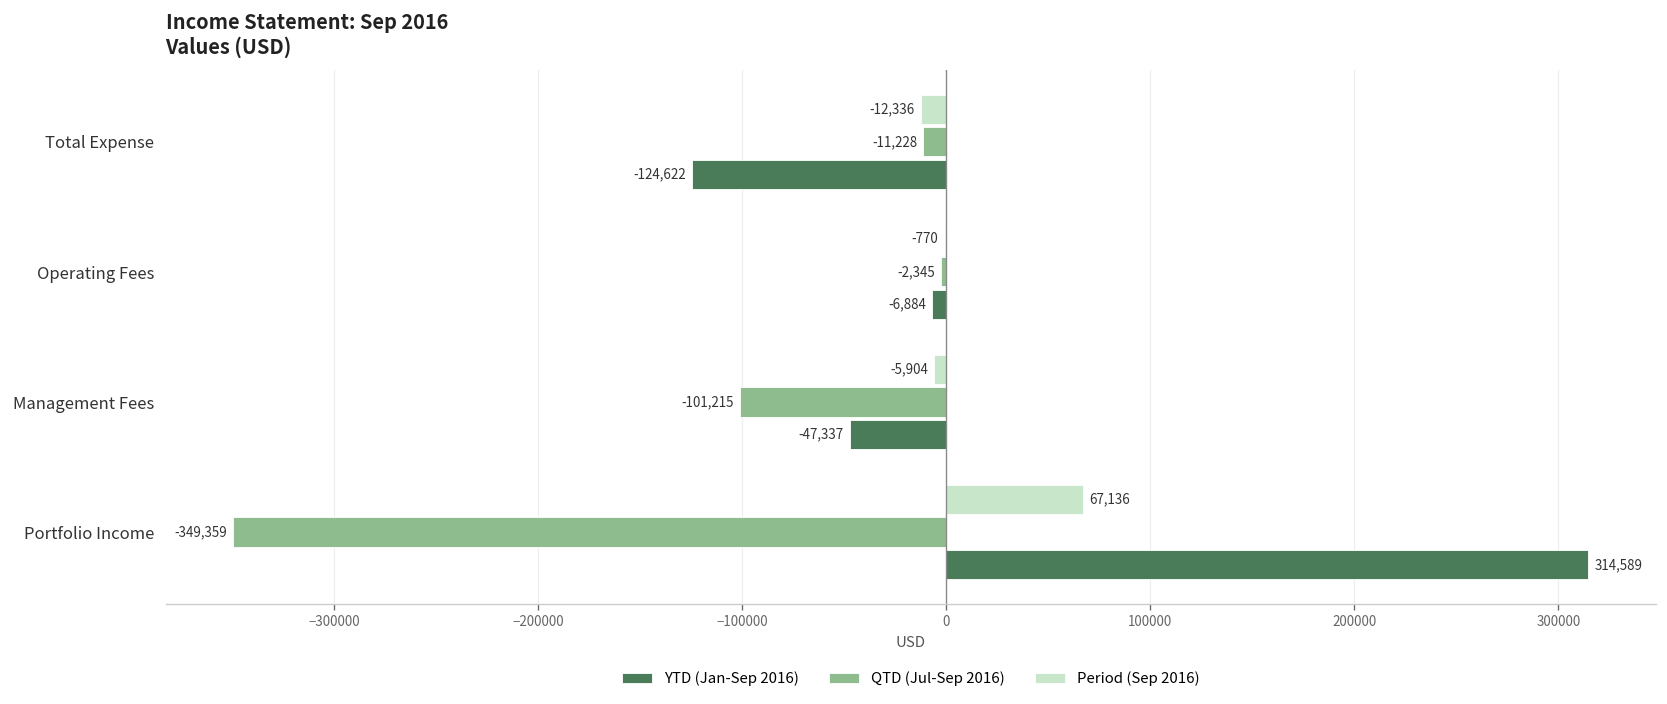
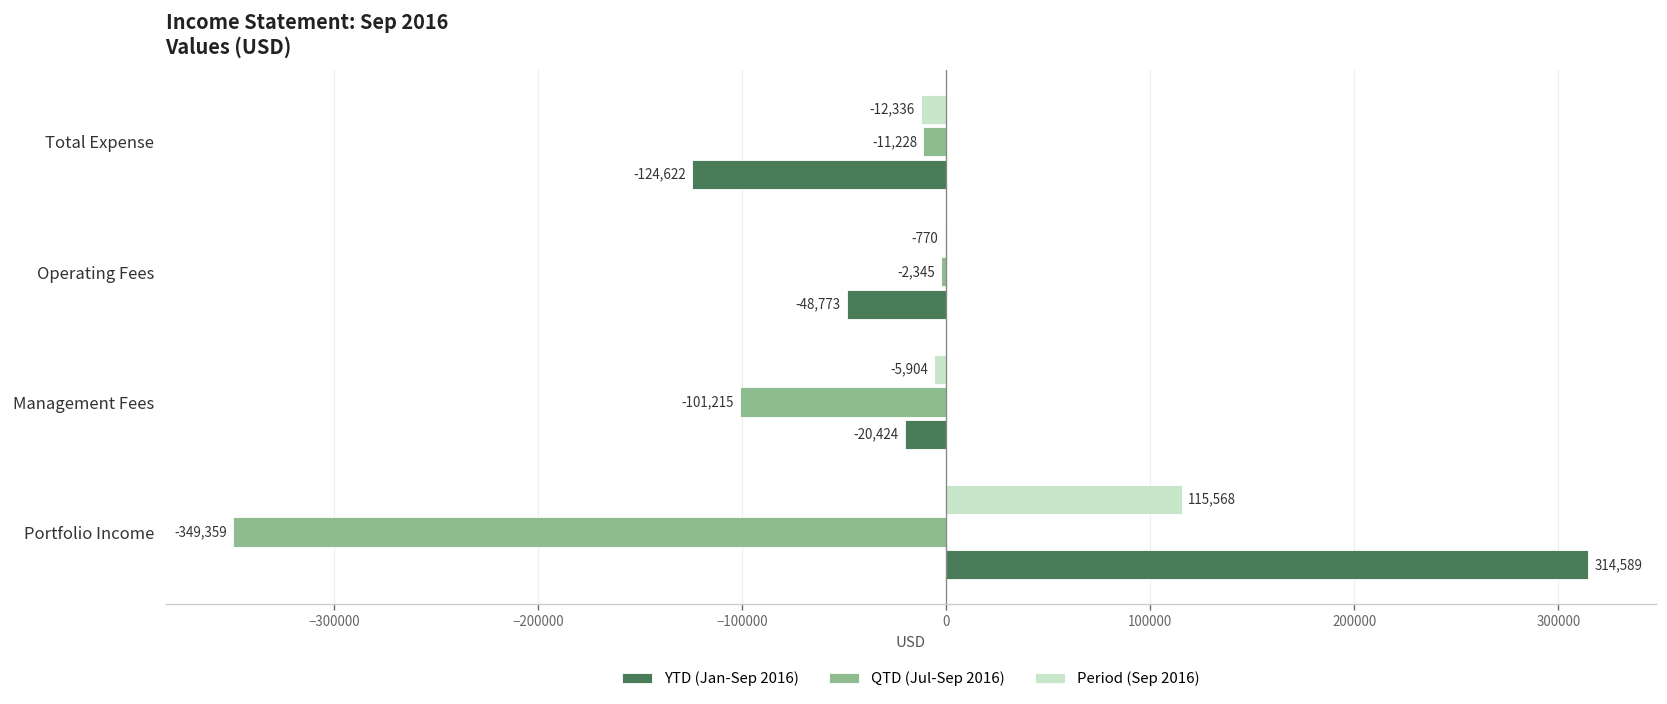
  {
    "YTD (Jan-Sep 2016)": {
      "Total Expense": "-124,622",
-     "Operating Fees": "-6,884",
-     "Management Fees": "-47,337",
+     "Operating Fees": "-48,773",
+     "Management Fees": "-20,424",
      "Portfolio Income": "314,589"
    },
    "QTD (Jul-Sep 2016)": {
      "Total Expense": "-11,228",
      "Operating Fees": "-2,345",
      "Management Fees": "-101,215",
      "Portfolio Income": "-349,359"
    },
    "Period (Sep 2016)": {
      "Total Expense": "-12,336",
      "Operating Fees": "-770",
      "Management Fees": "-5,904",
-     "Portfolio Income": "67,136"
+     "Portfolio Income": "115,568"
    }
  }
